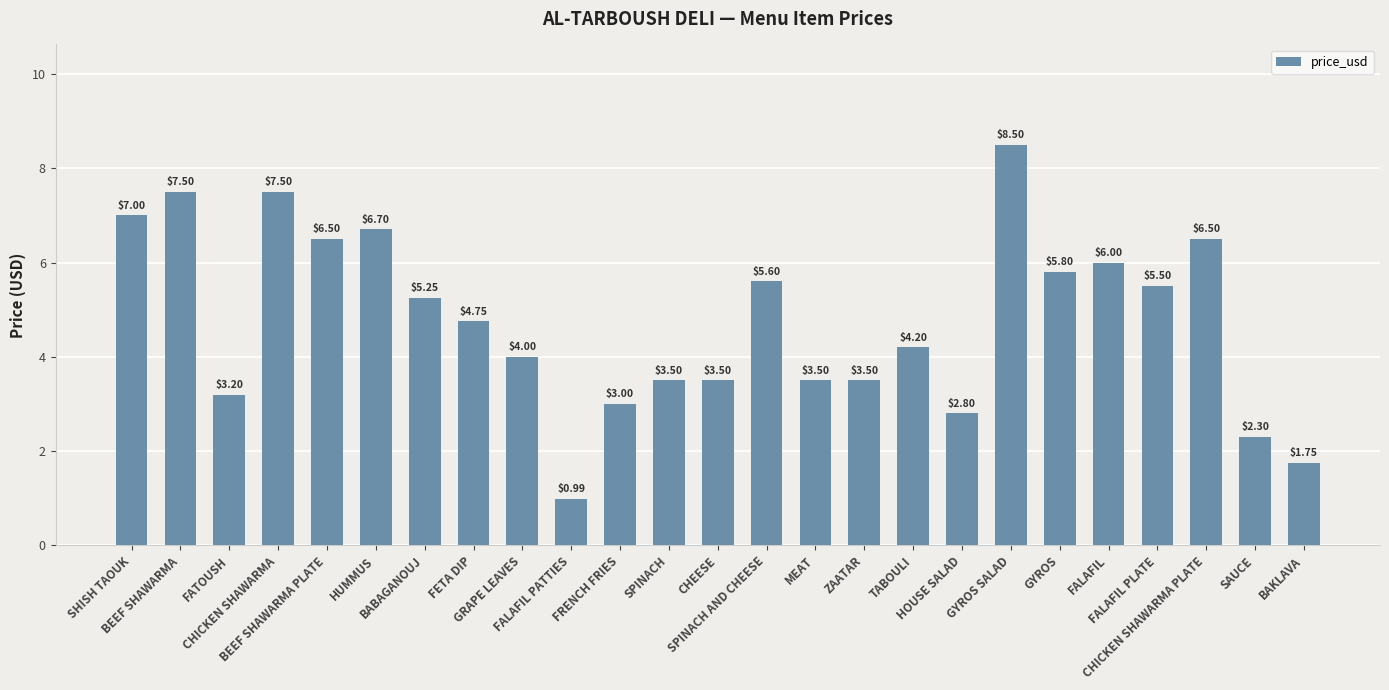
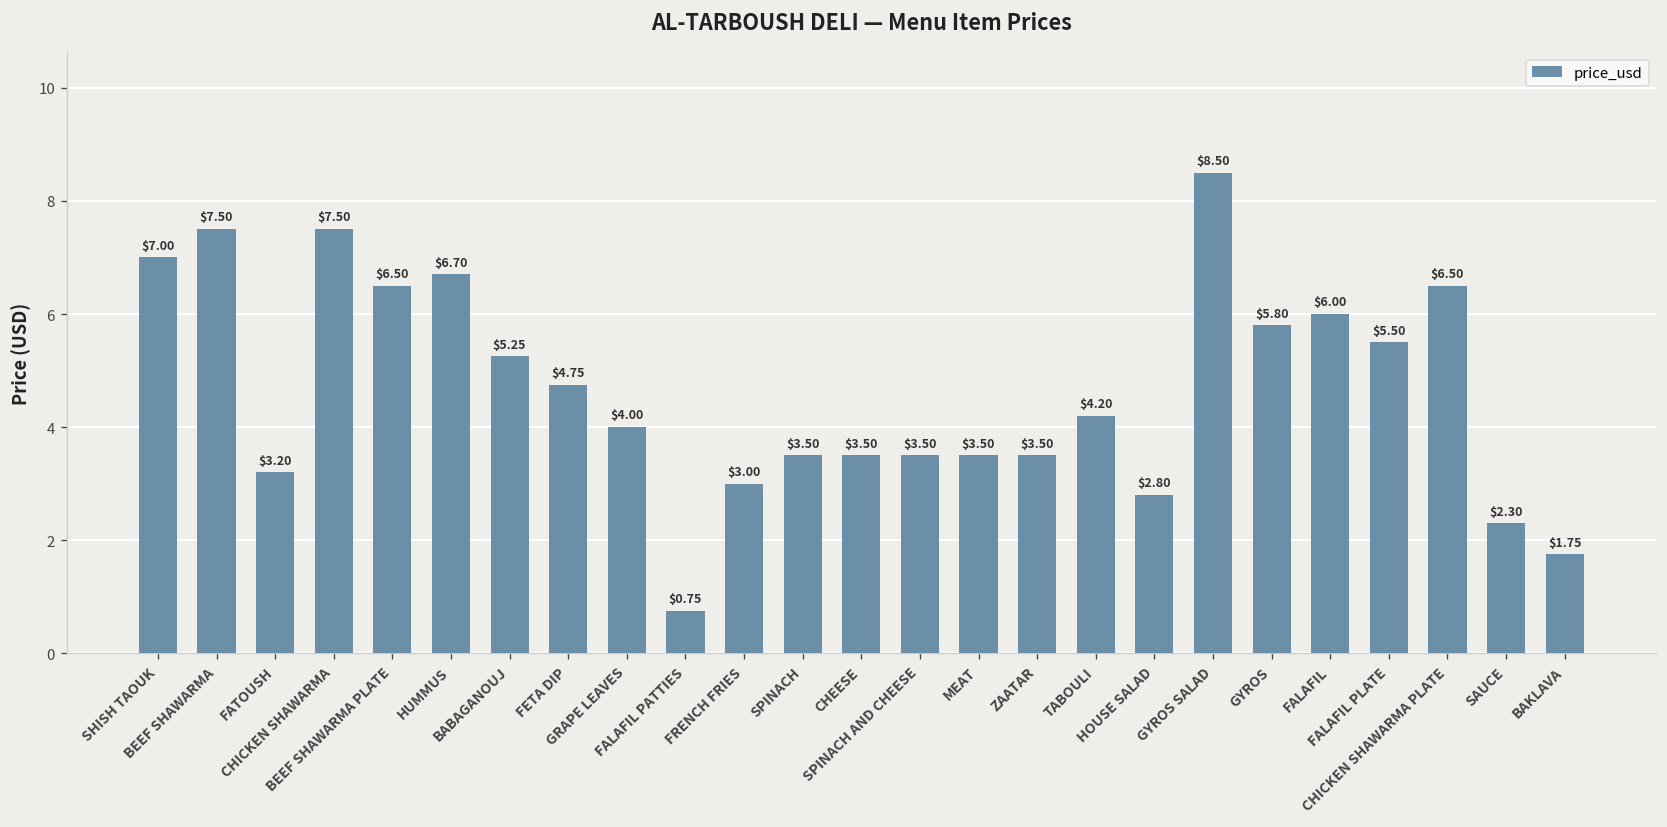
  {
    "SHISH TAOUK": "$7.00",
    "BEEF SHAWARMA": "$7.50",
    "FATOUSH": "$3.20",
    "CHICKEN SHAWARMA": "$7.50",
    "BEEF SHAWARMA PLATE": "$6.50",
    "HUMMUS": "$6.70",
    "BABAGANOUJ": "$5.25",
    "FETA DIP": "$4.75",
    "GRAPE LEAVES": "$4.00",
-   "FALAFIL PATTIES": "$0.99",
+   "FALAFIL PATTIES": "$0.75",
    "FRENCH FRIES": "$3.00",
    "SPINACH": "$3.50",
    "CHEESE": "$3.50",
-   "SPINACH AND CHEESE": "$5.60",
+   "SPINACH AND CHEESE": "$3.50",
    "MEAT": "$3.50",
    "ZAATAR": "$3.50",
    "TABOULI": "$4.20",
    "HOUSE SALAD": "$2.80",
    "GYROS SALAD": "$8.50",
    "GYROS": "$5.80",
    "FALAFIL": "$6.00",
    "FALAFIL PLATE": "$5.50",
    "CHICKEN SHAWARMA PLATE": "$6.50",
    "SAUCE": "$2.30",
    "BAKLAVA": "$1.75"
  }
